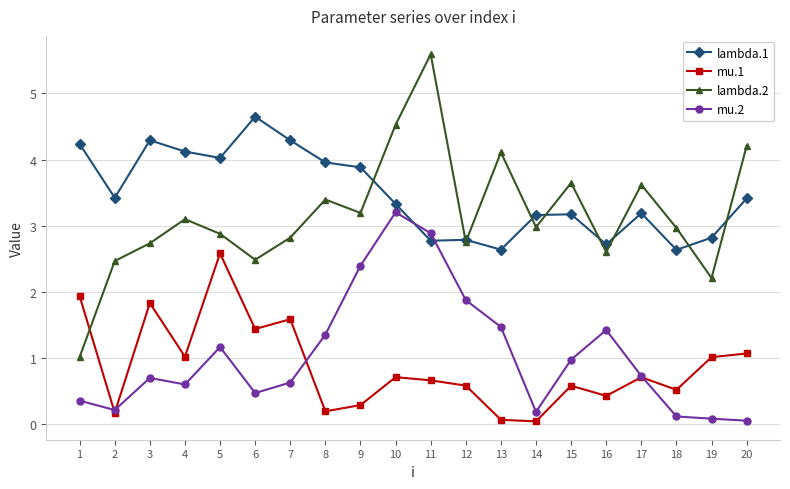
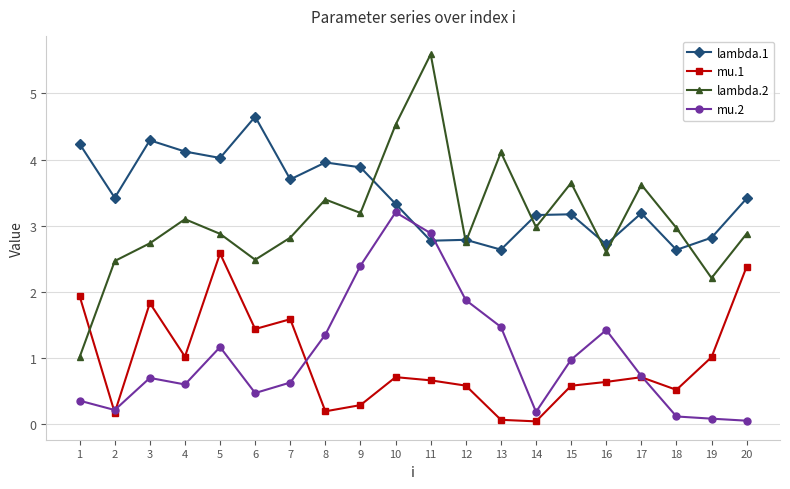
  {
    "lambda.1": {
      "1": 4.2,
      "2": 3.4,
      "3": 4.3,
      "4": 4.1,
      "5": 4.0,
      "6": 4.6,
-     "7": 4.3,
+     "7": 3.7,
      "8": 4.0,
      "9": 3.9,
      "10": 3.3,
      "11": 2.8,
      "13": 2.6,
      "14": 3.2,
      "15": 3.2,
      "16": 2.7,
      "17": 3.2,
      "18": 2.6,
      "19": 2.8,
      "20": 3.4
    },
    "mu.1": {
      "1": 1.9,
      "2": 0.2,
      "3": 1.8,
      "4": 1.0,
      "5": 2.6,
      "6": 1.4,
      "7": 1.6,
      "8": 0.2,
      "9": 0.3,
      "10": 0.7,
      "11": 0.7,
      "12": 0.6,
      "13": 0.1,
      "14": 0.0,
      "15": 0.6,
-     "16": 0.4,
+     "16": 0.6,
      "18": 0.5,
      "19": 1.0,
-     "20": 1.1
+     "20": 2.4
    },
    "lambda.2": {
      "1": 1.0,
      "2": 2.5,
      "3": 2.7,
      "4": 3.1,
      "5": 2.9,
      "6": 2.5,
      "7": 2.8,
      "8": 3.4,
      "9": 3.2,
      "10": 4.5,
      "11": 5.6,
      "13": 4.1,
      "14": 3.0,
      "15": 3.6,
      "16": 2.6,
      "17": 3.6,
      "18": 3.0,
      "19": 2.2,
-     "20": 4.2
+     "20": 2.9
    },
    "mu.2": {
      "1": 0.4,
      "2": 0.2,
      "3": 0.7,
      "4": 0.6,
      "5": 1.2,
      "6": 0.5,
      "7": 0.6,
      "8": 1.4,
      "9": 2.4,
      "10": 3.2,
      "11": 2.9,
      "12": 1.9,
      "13": 1.5,
      "14": 0.2,
      "15": 1.0,
      "16": 1.4,
      "18": 0.1,
      "19": 0.1,
      "20": 0.0
    }
  }
